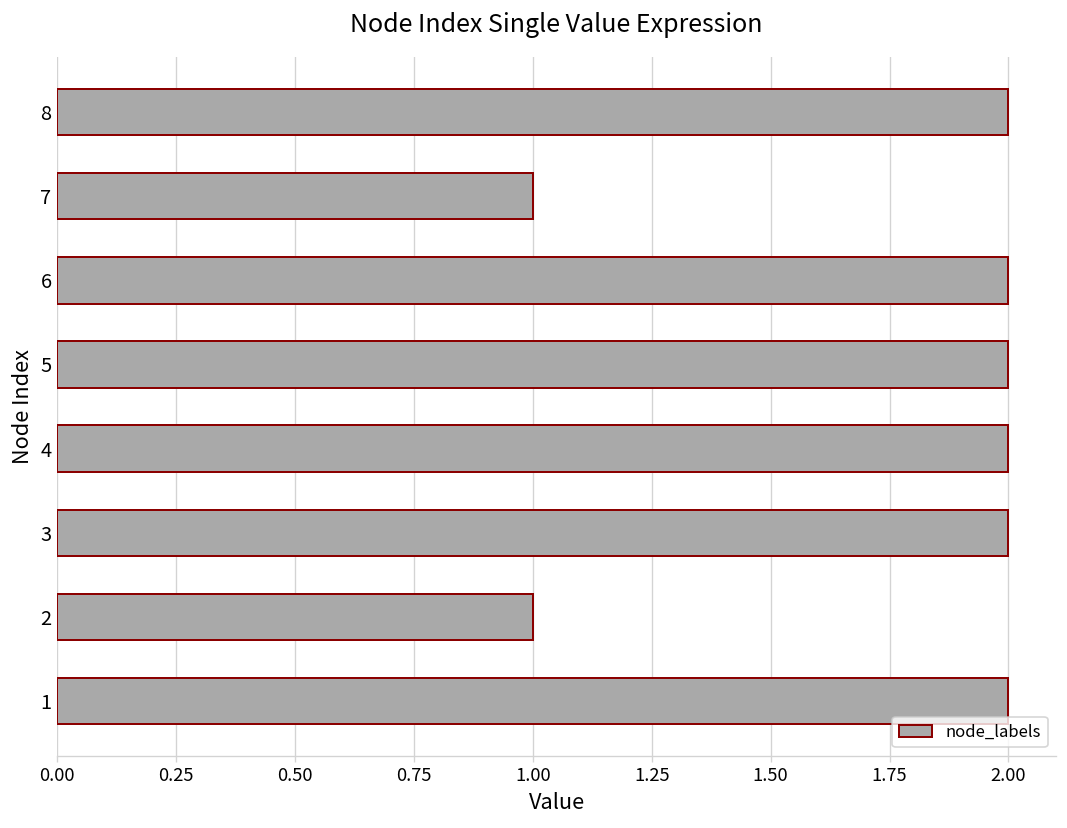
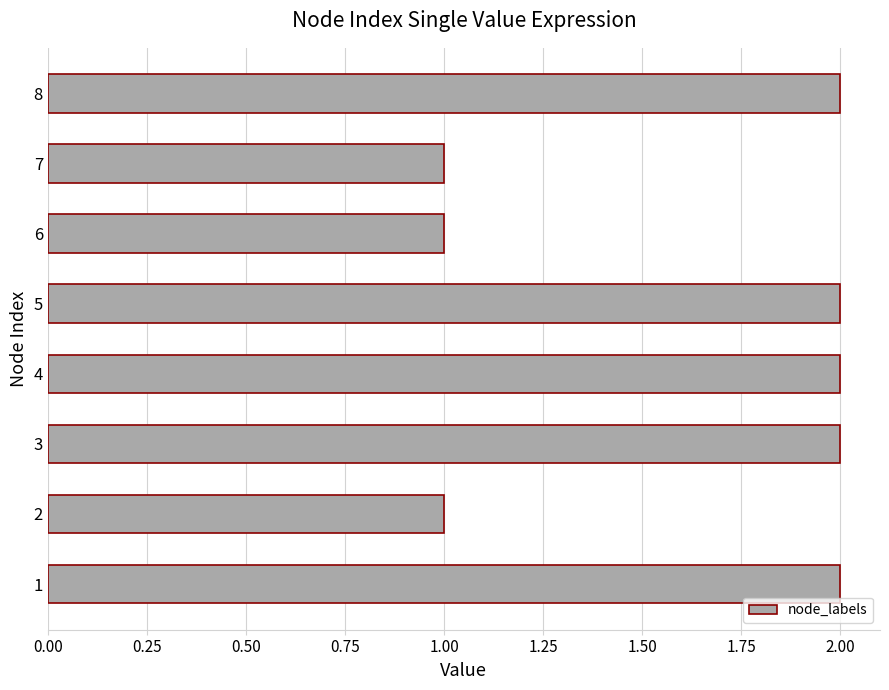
  {
    "8": 2,
    "7": 1,
-   "6": 2,
+   "6": 1,
    "5": 2,
    "4": 2,
    "3": 2,
    "2": 1,
    "1": 2
  }
